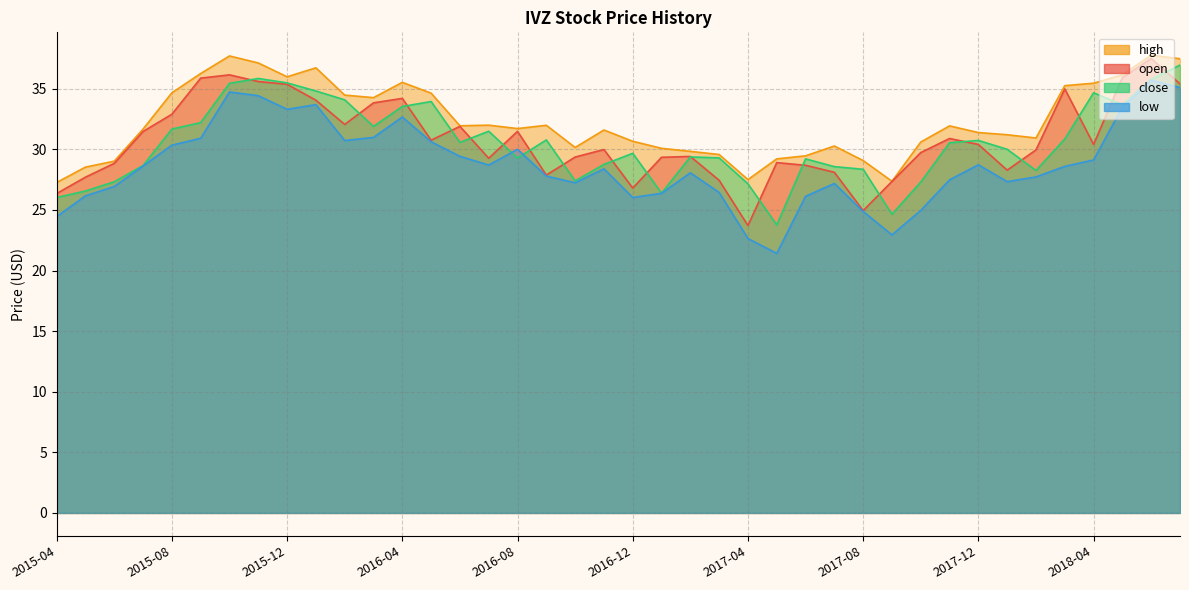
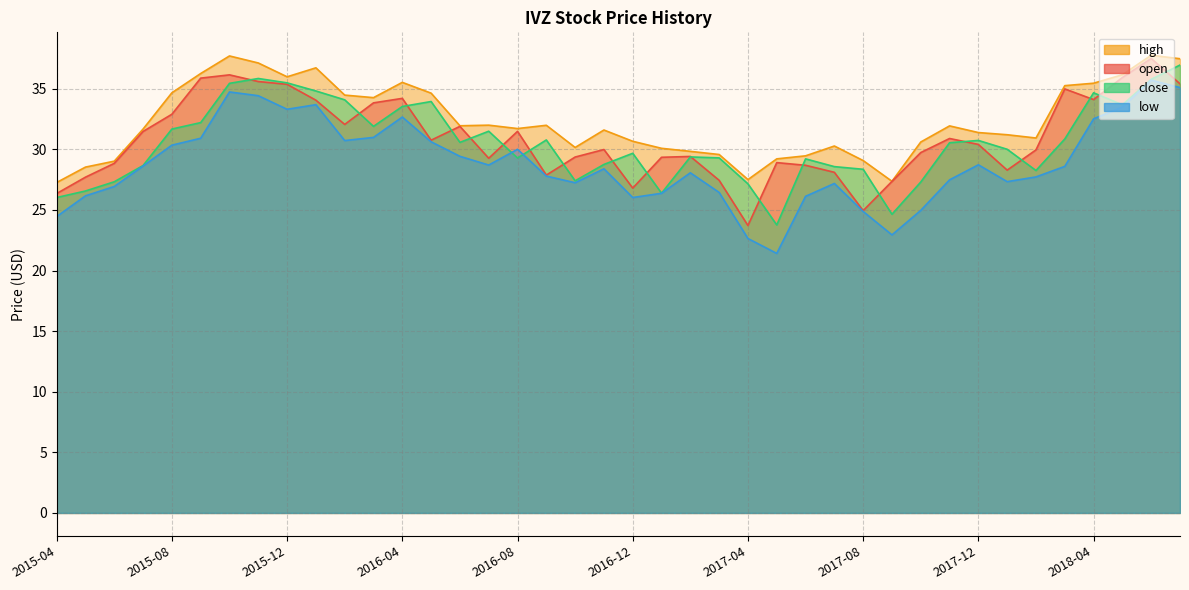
  {
    "high": {
      "2015-04": 27.3,
      "2015-08": 34.7,
      "2015-12": 36.0,
      "2016-04": 35.5,
      "2016-08": 31.7,
      "2016-12": 30.7,
      "2017-04": 27.5,
      "2017-08": 29.1,
      "2017-12": 31.4,
      "2018-04": 35.5
    },
    "open": {
      "2015-04": 26.4,
      "2015-08": 32.9,
      "2016-04": 34.2,
      "2016-08": 31.5,
      "2016-12": 26.8,
      "2017-04": 23.7,
      "2017-12": 30.4,
-     "2018-04": 30.4
+     "2018-04": 34.1
    },
    "close": {
      "2015-04": 26.0,
      "2015-08": 31.7,
      "2016-04": 33.5,
      "2016-08": 29.3,
      "2016-12": 29.7,
      "2017-04": 27.2,
      "2017-08": 28.4,
      "2017-12": 30.7,
      "2018-04": 34.7
    },
    "low": {
      "2015-04": 24.5,
      "2015-08": 30.3,
      "2015-12": 33.3,
      "2016-04": 32.7,
      "2016-08": 30.0,
      "2016-12": 26.0,
      "2017-04": 22.6,
      "2017-12": 28.7,
-     "2018-04": 29.1
+     "2018-04": 32.5
    }
  }
